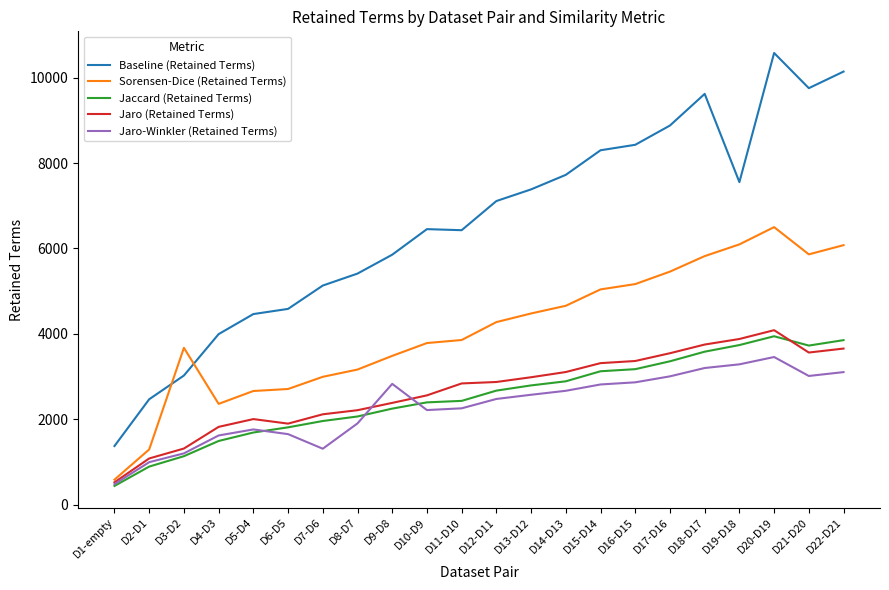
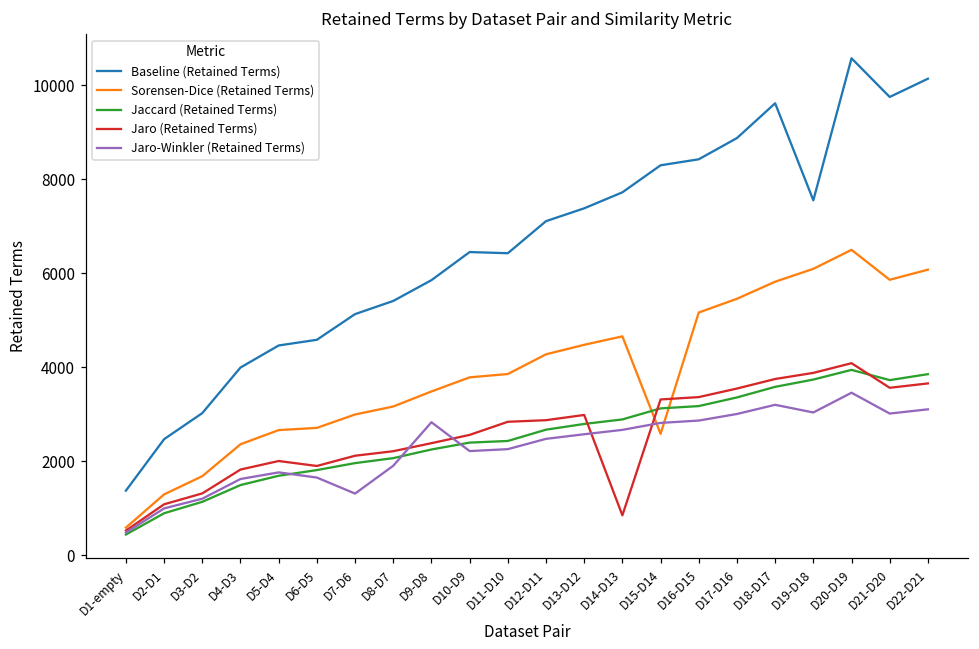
  {
    "Baseline (Retained Terms)": {
      "D1-empty": 1400,
      "D2-D1": 2500,
      "D3-D2": 3000,
      "D4-D3": 4000,
      "D5-D4": 4500,
      "D6-D5": 4600,
      "D7-D6": 5100,
      "D8-D7": 5400,
      "D9-D8": 5900,
      "D10-D9": 6500,
      "D11-D10": 6400,
      "D12-D11": 7100,
      "D13-D12": 7400,
      "D14-D13": 7700,
      "D15-D14": 8300,
      "D16-D15": 8400,
      "D17-D16": 8900,
      "D18-D17": 9600,
      "D19-D18": 7600,
      "D20-D19": 10600,
      "D21-D20": 9800,
      "D22-D21": 10100
    },
    "Sorensen-Dice (Retained Terms)": {
      "D1-empty": 600,
      "D2-D1": 1300,
-     "D3-D2": 3700,
+     "D3-D2": 1700,
      "D4-D3": 2400,
      "D5-D4": 2700,
      "D6-D5": 2700,
      "D7-D6": 3000,
      "D8-D7": 3200,
      "D9-D8": 3500,
      "D10-D9": 3800,
      "D11-D10": 3900,
      "D12-D11": 4300,
      "D13-D12": 4500,
      "D14-D13": 4700,
-     "D15-D14": 5000,
+     "D15-D14": 2600,
      "D16-D15": 5200,
      "D17-D16": 5500,
      "D18-D17": 5800,
      "D19-D18": 6100,
      "D20-D19": 6500,
      "D21-D20": 5900,
      "D22-D21": 6100
    },
    "Jaccard (Retained Terms)": {
      "D2-D1": 900,
      "D3-D2": 1100,
      "D4-D3": 1500,
      "D5-D4": 1700,
      "D6-D5": 1800,
      "D7-D6": 2000,
      "D8-D7": 2100,
      "D9-D8": 2300,
      "D10-D9": 2400,
      "D11-D10": 2400,
      "D12-D11": 2700,
      "D13-D12": 2800,
      "D14-D13": 2900,
      "D15-D14": 3100,
      "D16-D15": 3200,
      "D17-D16": 3400,
      "D18-D17": 3600,
      "D19-D18": 3700,
      "D20-D19": 3900,
      "D21-D20": 3700,
      "D22-D21": 3900
    },
    "Jaro (Retained Terms)": {
      "D2-D1": 1100,
      "D3-D2": 1300,
      "D4-D3": 1800,
      "D5-D4": 2000,
      "D6-D5": 1900,
      "D7-D6": 2100,
      "D8-D7": 2200,
      "D9-D8": 2400,
      "D10-D9": 2600,
      "D11-D10": 2800,
      "D12-D11": 2900,
      "D13-D12": 3000,
-     "D14-D13": 3100,
+     "D14-D13": 900,
      "D15-D14": 3300,
      "D16-D15": 3400,
      "D17-D16": 3600,
      "D18-D17": 3800,
      "D19-D18": 3900,
      "D20-D19": 4100,
      "D21-D20": 3600,
      "D22-D21": 3700
    },
    "Jaro-Winkler (Retained Terms)": {
      "D2-D1": 1000,
      "D3-D2": 1200,
      "D4-D3": 1600,
      "D5-D4": 1800,
      "D6-D5": 1700,
      "D7-D6": 1300,
      "D8-D7": 1900,
      "D9-D8": 2800,
      "D10-D9": 2200,
      "D11-D10": 2300,
      "D12-D11": 2500,
      "D13-D12": 2600,
      "D14-D13": 2700,
      "D15-D14": 2800,
      "D16-D15": 2900,
      "D17-D16": 3000,
      "D18-D17": 3200,
-     "D19-D18": 3300,
+     "D19-D18": 3000,
      "D20-D19": 3500,
      "D21-D20": 3000,
      "D22-D21": 3100
    }
  }
